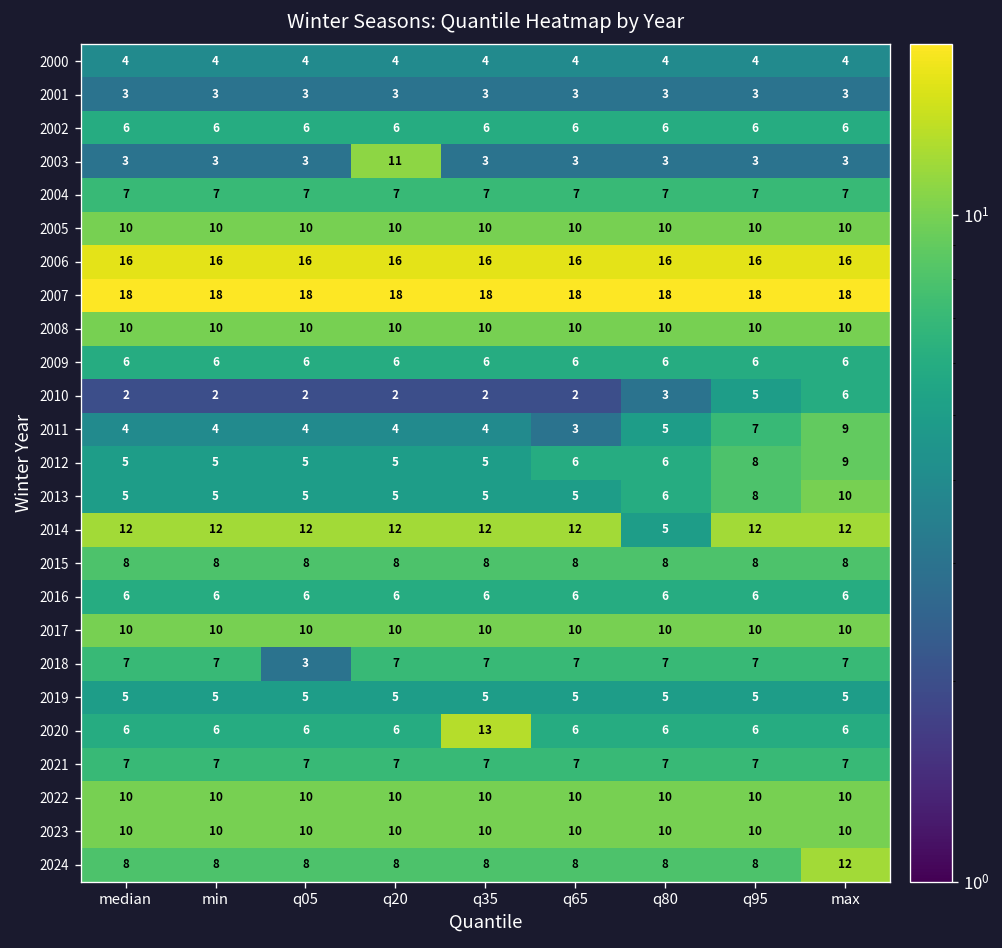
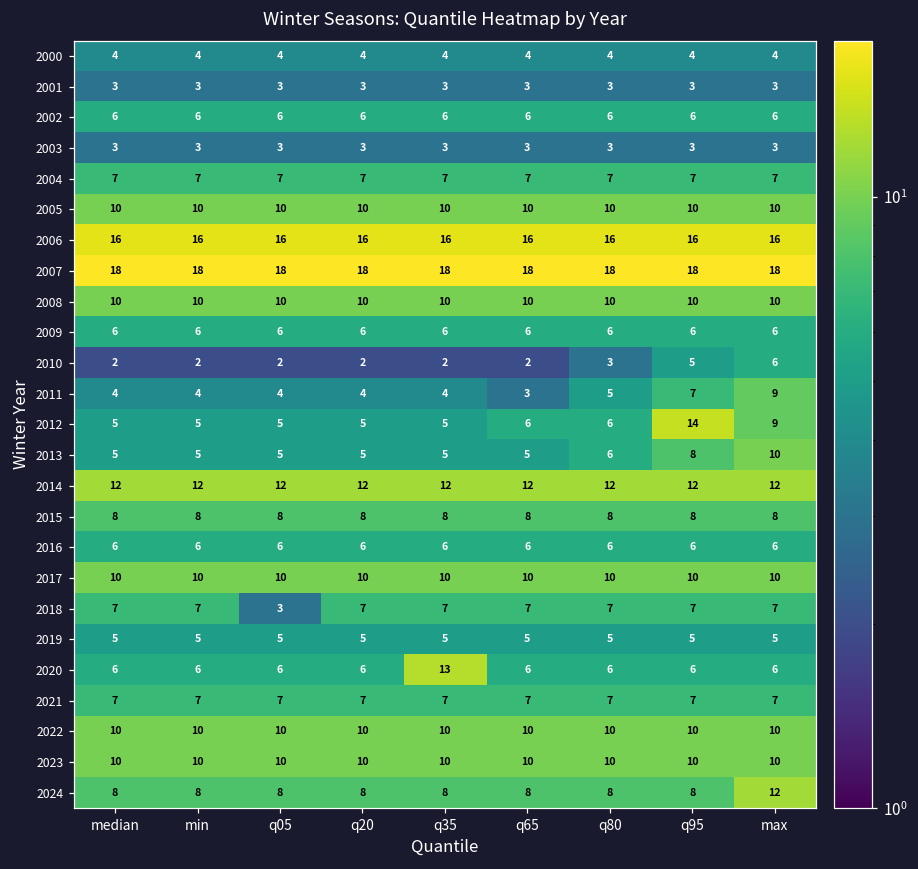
  {
    "2003": {
      "median": 3,
      "min": 3,
      "q05": 3,
-     "q20": 11,
+     "q20": 3,
      "q35": 3,
      "q65": 3,
      "q80": 3,
      "q95": 3,
      "max": 3
    },
    "2012": {
      "median": 5,
      "min": 5,
      "q05": 5,
      "q20": 5,
      "q35": 5,
      "q65": 6,
      "q80": 6,
-     "q95": 8,
+     "q95": 14,
      "max": 9
    },
    "2014": {
      "median": 12,
      "min": 12,
      "q05": 12,
      "q20": 12,
      "q35": 12,
      "q65": 12,
-     "q80": 5,
+     "q80": 12,
      "q95": 12,
      "max": 12
    }
  }
